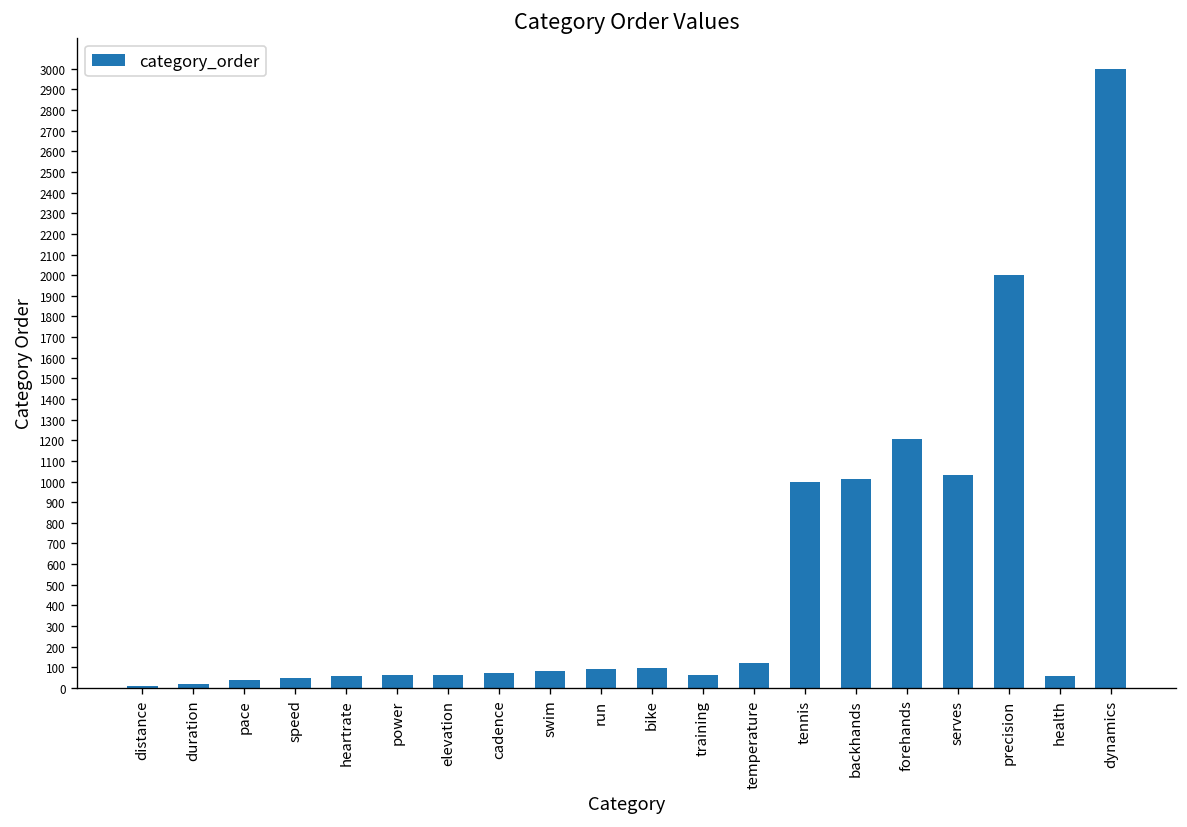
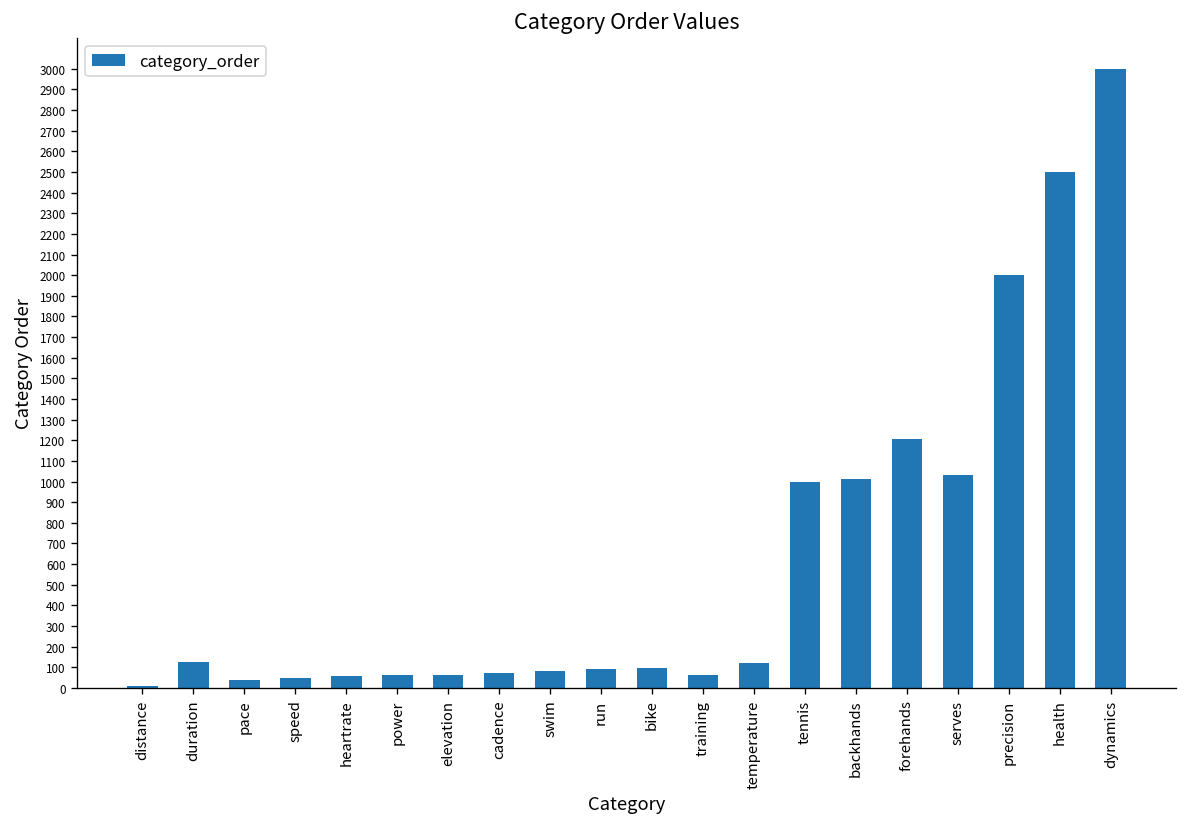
  {
-   "duration": 20,
+   "duration": 130,
    "pace": 40,
    "speed": 50,
    "heartrate": 60,
    "power": 60,
    "elevation": 70,
    "cadence": 70,
    "swim": 80,
    "run": 90,
    "bike": 100,
    "training": 60,
    "temperature": 120,
    "tennis": 1000,
    "backhands": 1010,
    "forehands": 1210,
    "serves": 1030,
    "precision": 2000,
-   "health": 60,
+   "health": 2500,
    "dynamics": 3000
  }
